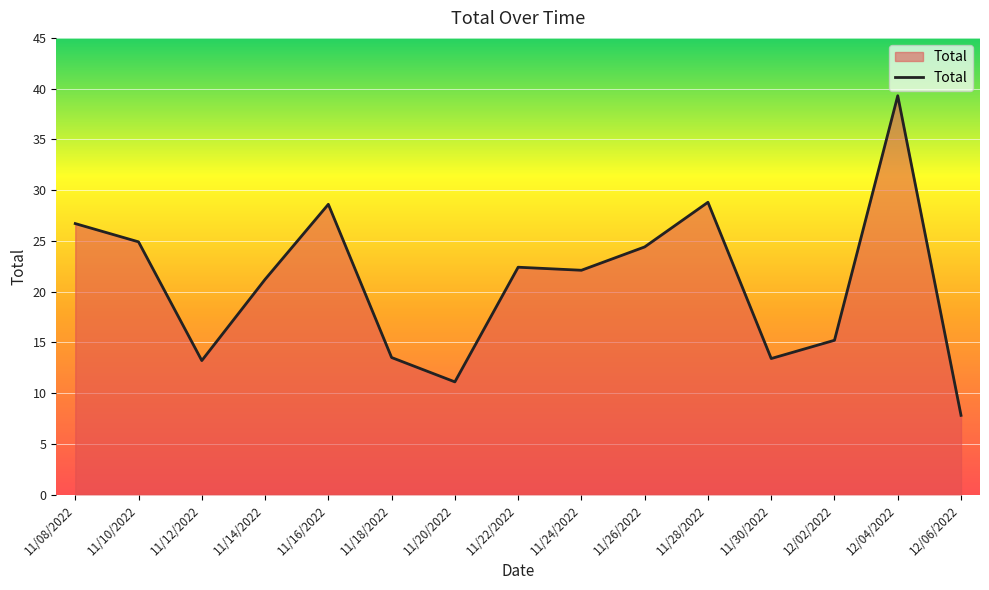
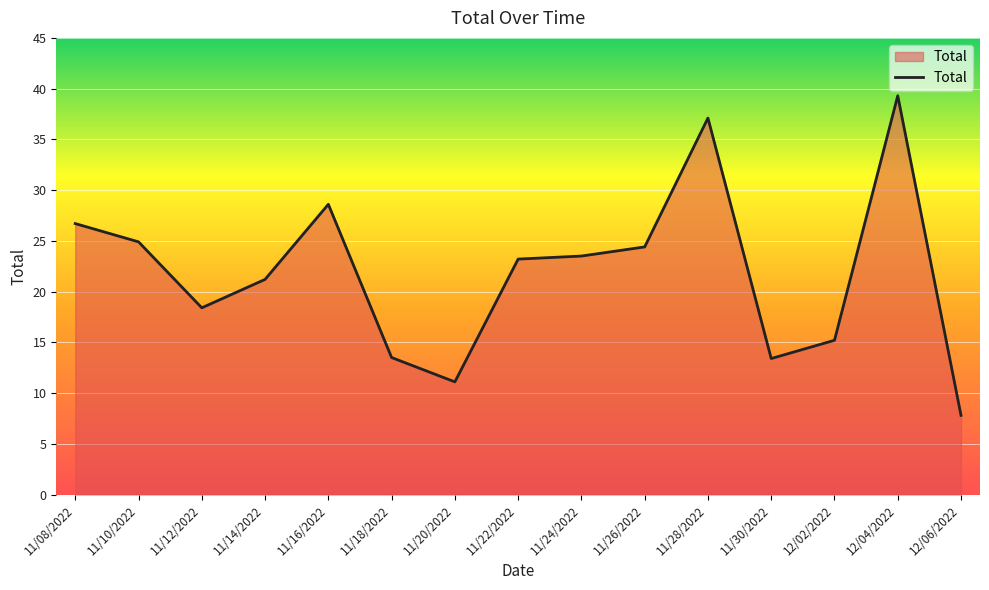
  {
    "11/08/2022": 26.7,
    "11/10/2022": 24.9,
-   "11/12/2022": 13.2,
+   "11/12/2022": 18.4,
    "11/14/2022": 21.2,
    "11/16/2022": 28.6,
    "11/18/2022": 13.5,
    "11/20/2022": 11.1,
-   "11/22/2022": 22.4,
-   "11/24/2022": 22.1,
+   "11/22/2022": 23.2,
+   "11/24/2022": 23.5,
    "11/26/2022": 24.4,
-   "11/28/2022": 28.8,
+   "11/28/2022": 37.1,
    "11/30/2022": 13.4,
    "12/02/2022": 15.2,
    "12/04/2022": 39.3,
    "12/06/2022": 7.8
  }
